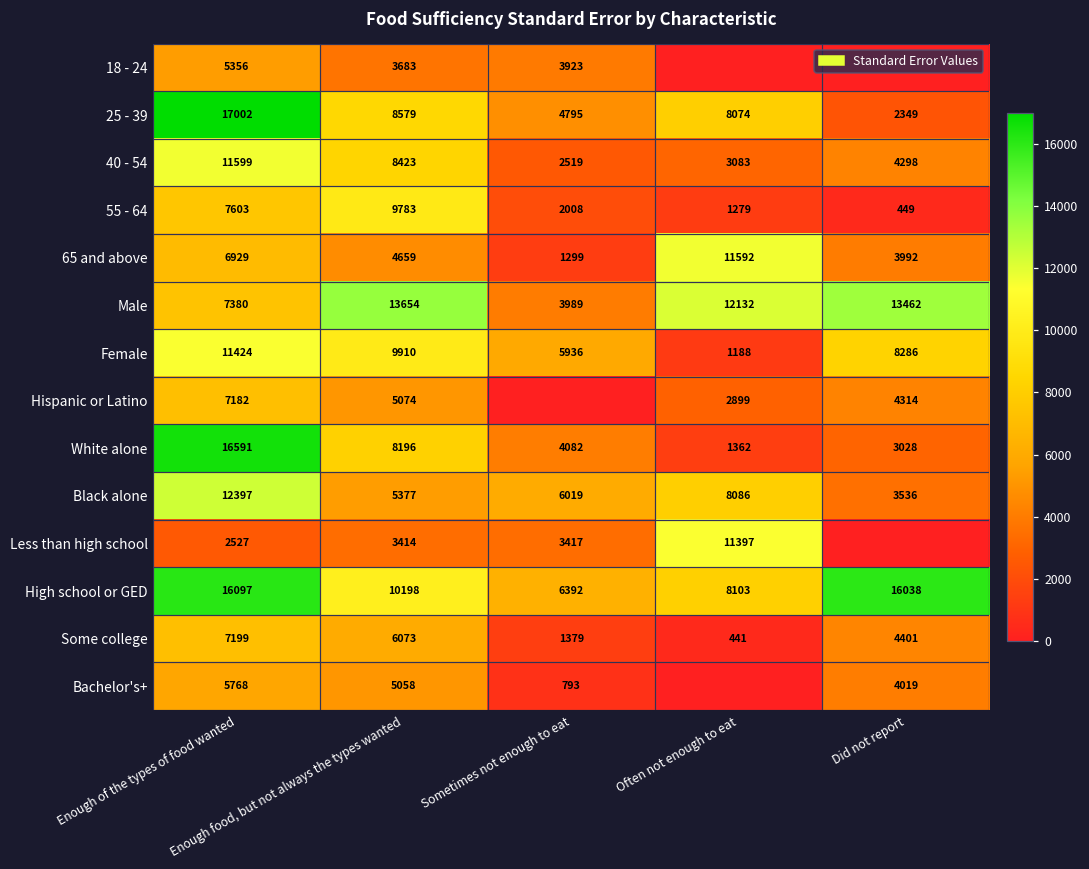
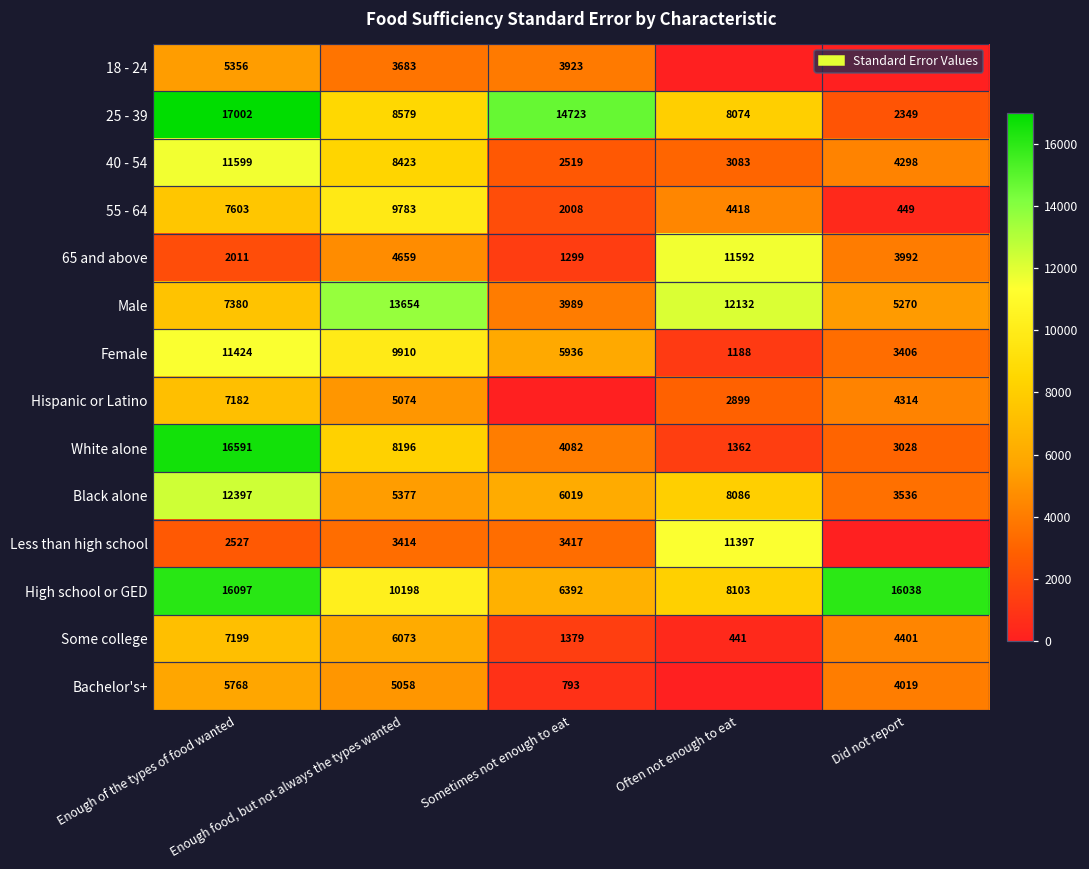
  {
    "18 - 24": {
      "Enough of the types of food wanted": 5356,
      "Enough food, but not always the types wanted": 3683,
      "Sometimes not enough to eat": 3923
    },
    "25 - 39": {
      "Enough of the types of food wanted": 17002,
      "Enough food, but not always the types wanted": 8579,
-     "Sometimes not enough to eat": 4795,
+     "Sometimes not enough to eat": 14723,
      "Often not enough to eat": 8074,
      "Did not report": 2349
    },
    "40 - 54": {
      "Enough of the types of food wanted": 11599,
      "Enough food, but not always the types wanted": 8423,
      "Sometimes not enough to eat": 2519,
      "Often not enough to eat": 3083,
      "Did not report": 4298
    },
    "55 - 64": {
      "Enough of the types of food wanted": 7603,
      "Enough food, but not always the types wanted": 9783,
      "Sometimes not enough to eat": 2008,
-     "Often not enough to eat": 1279,
+     "Often not enough to eat": 4418,
      "Did not report": 449
    },
    "65 and above": {
-     "Enough of the types of food wanted": 6929,
+     "Enough of the types of food wanted": 2011,
      "Enough food, but not always the types wanted": 4659,
      "Sometimes not enough to eat": 1299,
      "Often not enough to eat": 11592,
      "Did not report": 3992
    },
    "Male": {
      "Enough of the types of food wanted": 7380,
      "Enough food, but not always the types wanted": 13654,
      "Sometimes not enough to eat": 3989,
      "Often not enough to eat": 12132,
-     "Did not report": 13462
+     "Did not report": 5270
    },
    "Female": {
      "Enough of the types of food wanted": 11424,
      "Enough food, but not always the types wanted": 9910,
      "Sometimes not enough to eat": 5936,
      "Often not enough to eat": 1188,
-     "Did not report": 8286
+     "Did not report": 3406
    },
    "Hispanic or Latino": {
      "Enough of the types of food wanted": 7182,
      "Enough food, but not always the types wanted": 5074,
      "Often not enough to eat": 2899,
      "Did not report": 4314
    },
    "White alone": {
      "Enough of the types of food wanted": 16591,
      "Enough food, but not always the types wanted": 8196,
      "Sometimes not enough to eat": 4082,
      "Often not enough to eat": 1362,
      "Did not report": 3028
    },
    "Black alone": {
      "Enough of the types of food wanted": 12397,
      "Enough food, but not always the types wanted": 5377,
      "Sometimes not enough to eat": 6019,
      "Often not enough to eat": 8086,
      "Did not report": 3536
    },
    "Less than high school": {
      "Enough of the types of food wanted": 2527,
      "Enough food, but not always the types wanted": 3414,
      "Sometimes not enough to eat": 3417,
      "Often not enough to eat": 11397
    },
    "High school or GED": {
      "Enough of the types of food wanted": 16097,
      "Enough food, but not always the types wanted": 10198,
      "Sometimes not enough to eat": 6392,
      "Often not enough to eat": 8103,
      "Did not report": 16038
    },
    "Some college": {
      "Enough of the types of food wanted": 7199,
      "Enough food, but not always the types wanted": 6073,
      "Sometimes not enough to eat": 1379,
      "Often not enough to eat": 441,
      "Did not report": 4401
    },
    "Bachelor's+": {
      "Enough of the types of food wanted": 5768,
      "Enough food, but not always the types wanted": 5058,
      "Sometimes not enough to eat": 793,
      "Did not report": 4019
    }
  }
